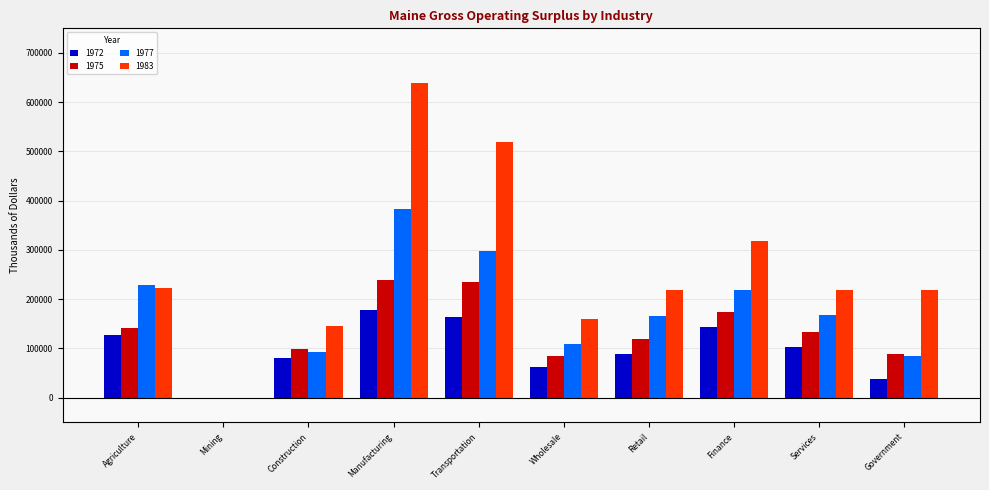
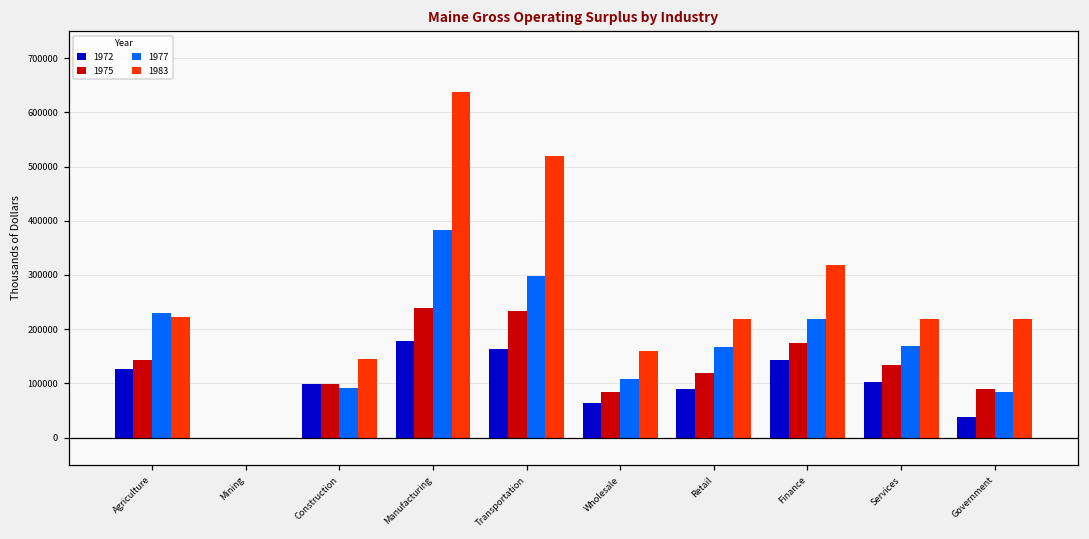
  {
    "1972": {
      "Agriculture": 130000,
-     "Construction": 80000,
+     "Construction": 100000,
      "Manufacturing": 180000,
      "Transportation": 160000,
      "Wholesale": 60000,
      "Retail": 90000,
      "Finance": 140000,
      "Services": 100000,
      "Government": 40000
    },
    "1975": {
      "Agriculture": 140000,
      "Construction": 100000,
      "Manufacturing": 240000,
      "Transportation": 230000,
      "Wholesale": 80000,
      "Retail": 120000,
      "Finance": 170000,
      "Services": 130000,
      "Government": 90000
    },
    "1977": {
      "Agriculture": 230000,
      "Construction": 90000,
      "Manufacturing": 380000,
      "Transportation": 300000,
      "Wholesale": 110000,
      "Retail": 170000,
      "Finance": 220000,
      "Services": 170000,
      "Government": 80000
    },
    "1983": {
      "Agriculture": 220000,
      "Construction": 140000,
      "Manufacturing": 640000,
      "Transportation": 520000,
      "Wholesale": 160000,
      "Retail": 220000,
      "Finance": 320000,
      "Services": 220000,
      "Government": 220000
    }
  }
